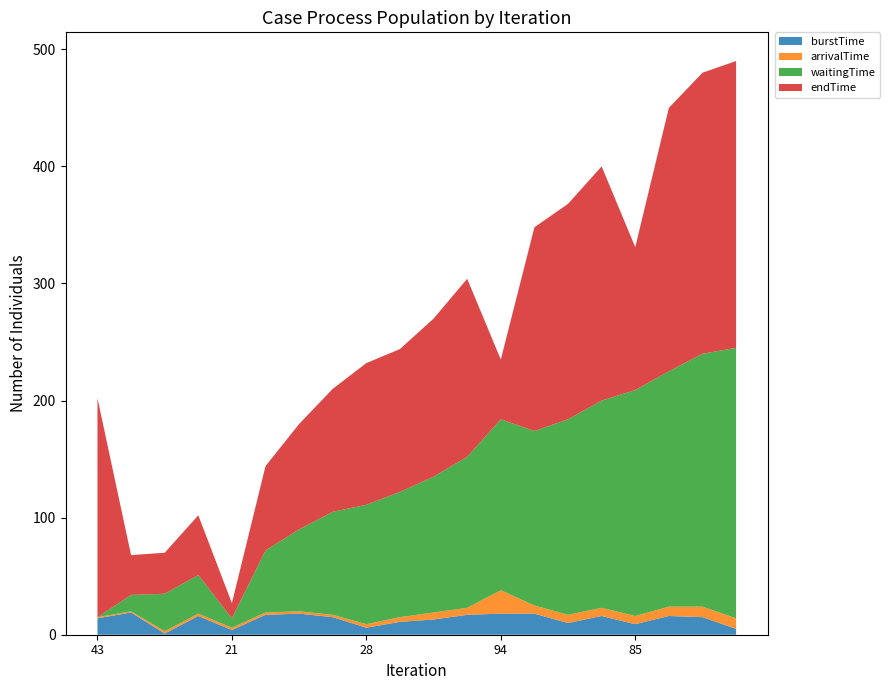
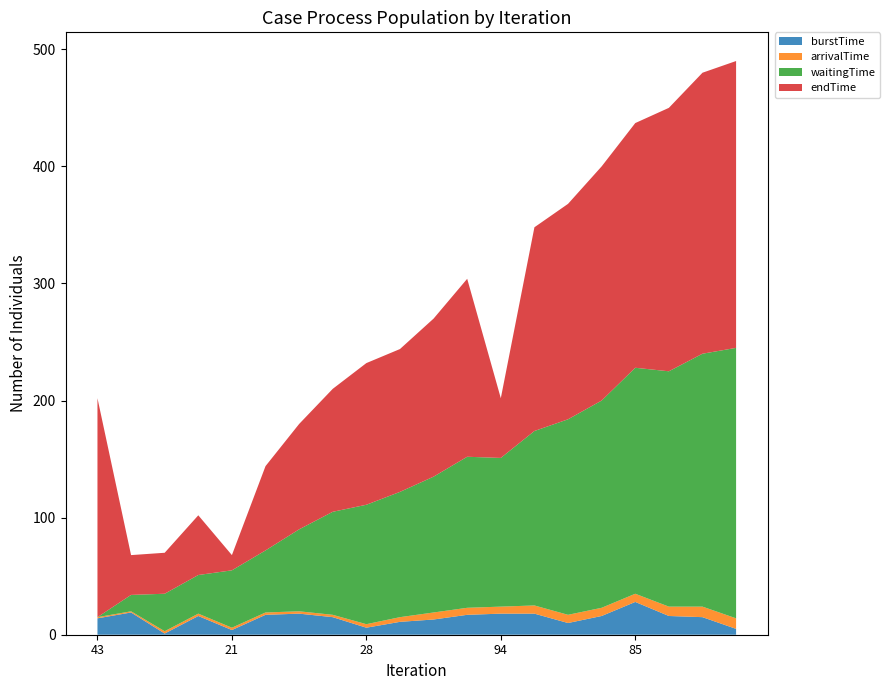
  {
    "burstTime": {
      "28": 6,
      "94": 18,
-     "85": 9
+     "85": 28
    },
    "arrivalTime": {
      "28": 3,
-     "94": 20,
+     "94": 6,
      "85": 7
    },
    "waitingTime": {
-     "21": 8,
+     "21": 49,
      "28": 102,
-     "94": 146,
+     "94": 127,
      "85": 193
    },
    "endTime": {
      "43": 187,
      "21": 13,
      "28": 121,
      "94": 51,
-     "85": 122
+     "85": 209
    }
  }
